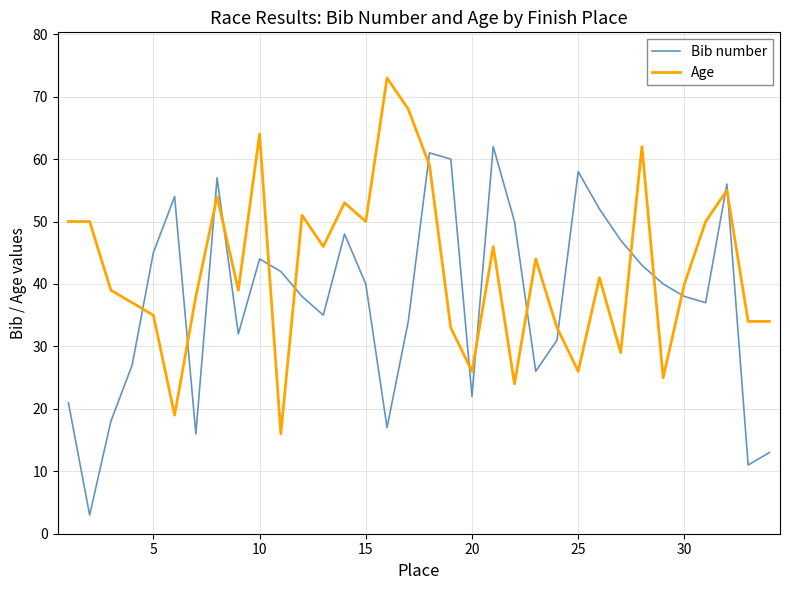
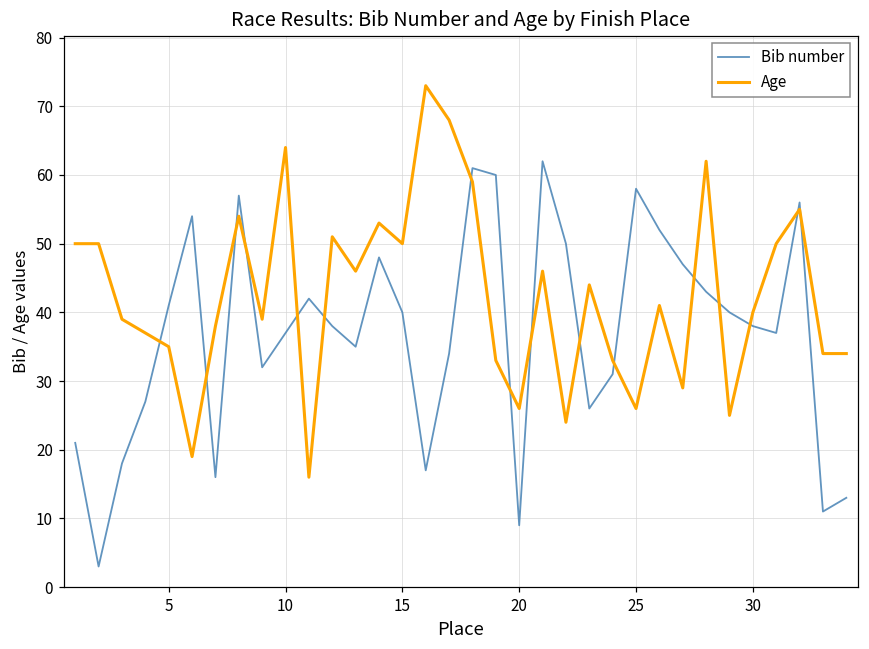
  {
    "Bib number": {
-     "5": 45,
-     "10": 44,
+     "5": 41,
+     "10": 37,
      "15": 40,
-     "20": 22,
+     "20": 9,
      "25": 58,
      "30": 38
    },
    "Age": {
      "5": 35,
      "10": 64,
      "15": 50,
      "20": 26,
      "25": 26,
      "30": 40
    }
  }
